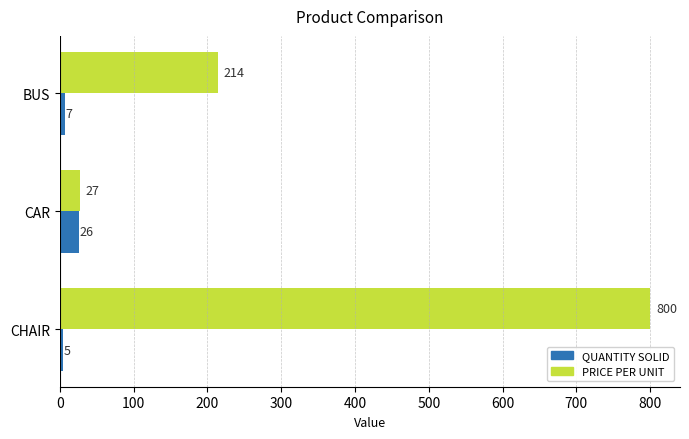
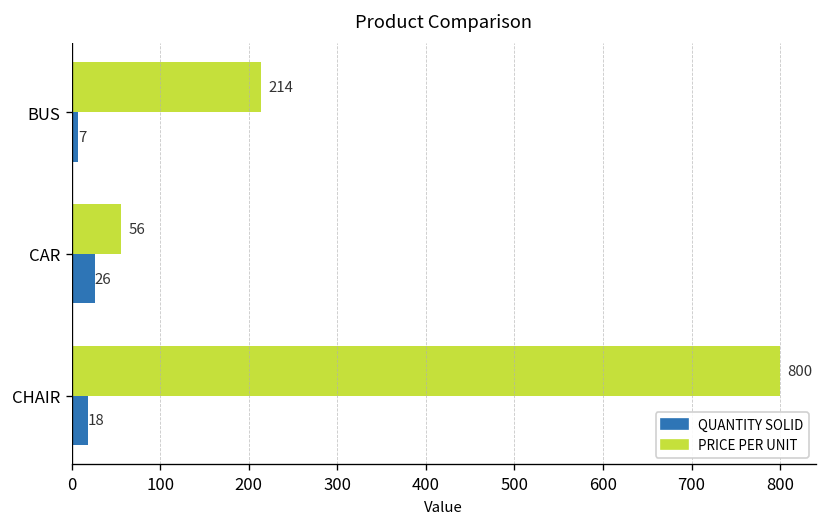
  {
    "QUANTITY SOLID": {
      "BUS": 7,
      "CAR": 26,
-     "CHAIR": 5
+     "CHAIR": 18
    },
    "PRICE PER UNIT": {
      "BUS": 214,
-     "CAR": 27,
+     "CAR": 56,
      "CHAIR": 800
    }
  }
